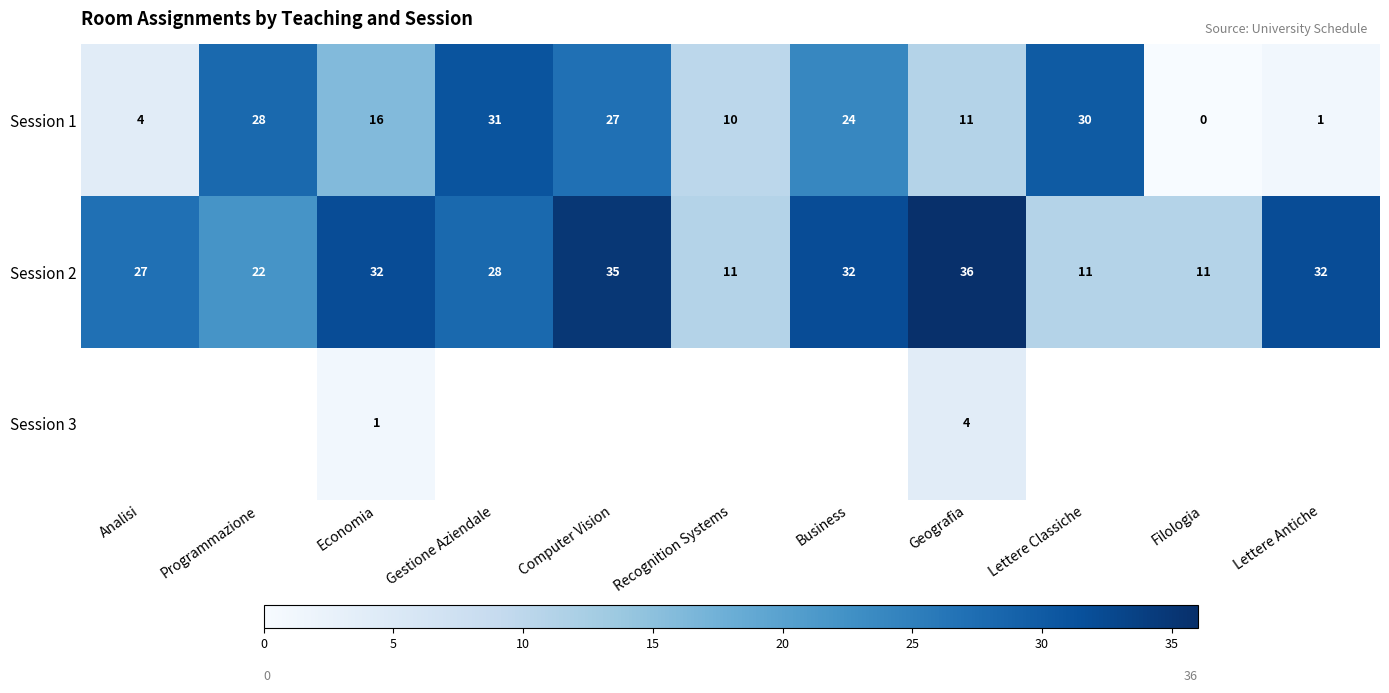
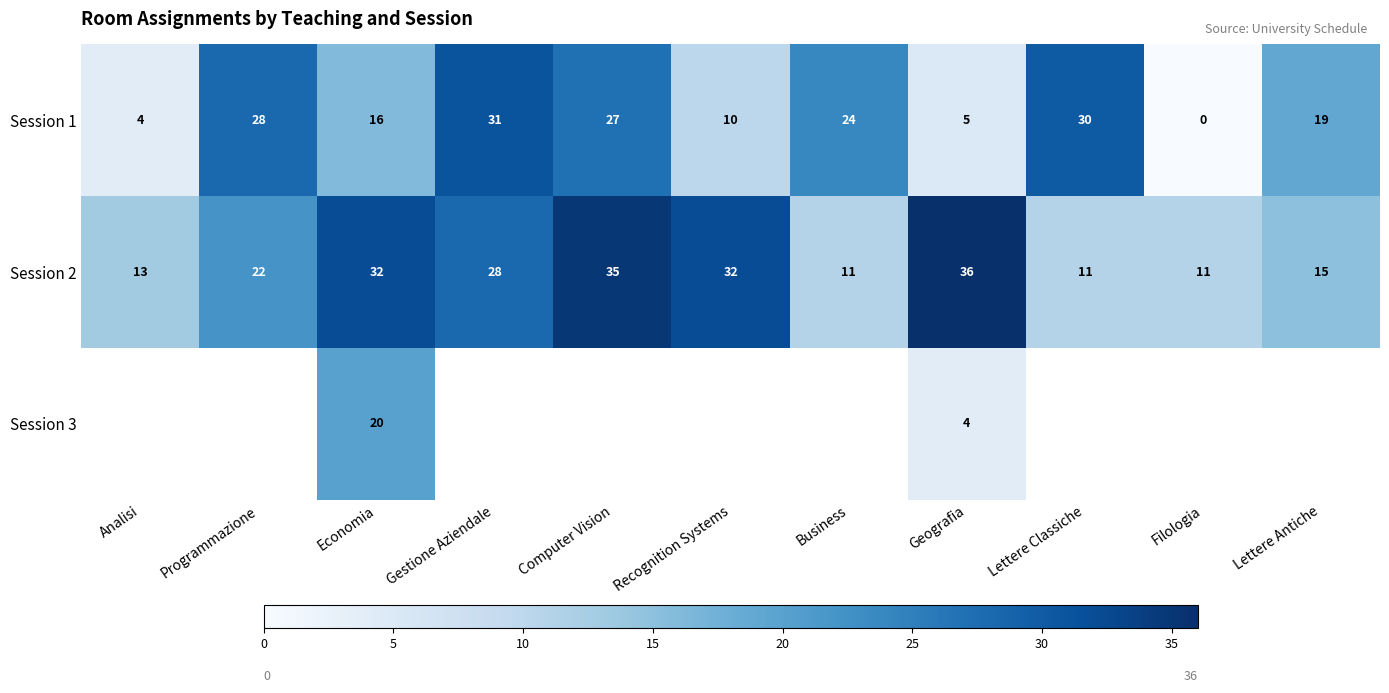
  {
    "Session 1": {
      "Analisi": 4,
      "Programmazione": 28,
      "Economia": 16,
      "Gestione Aziendale": 31,
      "Computer Vision": 27,
      "Recognition Systems": 10,
      "Business": 24,
-     "Geografia": 11,
+     "Geografia": 5,
      "Lettere Classiche": 30,
      "Filologia": 0,
-     "Lettere Antiche": 1
+     "Lettere Antiche": 19
    },
    "Session 2": {
-     "Analisi": 27,
+     "Analisi": 13,
      "Programmazione": 22,
      "Economia": 32,
      "Gestione Aziendale": 28,
      "Computer Vision": 35,
-     "Recognition Systems": 11,
-     "Business": 32,
+     "Recognition Systems": 32,
+     "Business": 11,
      "Geografia": 36,
      "Lettere Classiche": 11,
      "Filologia": 11,
-     "Lettere Antiche": 32
+     "Lettere Antiche": 15
    },
    "Session 3": {
-     "Economia": 1,
+     "Economia": 20,
      "Geografia": 4
    }
  }
